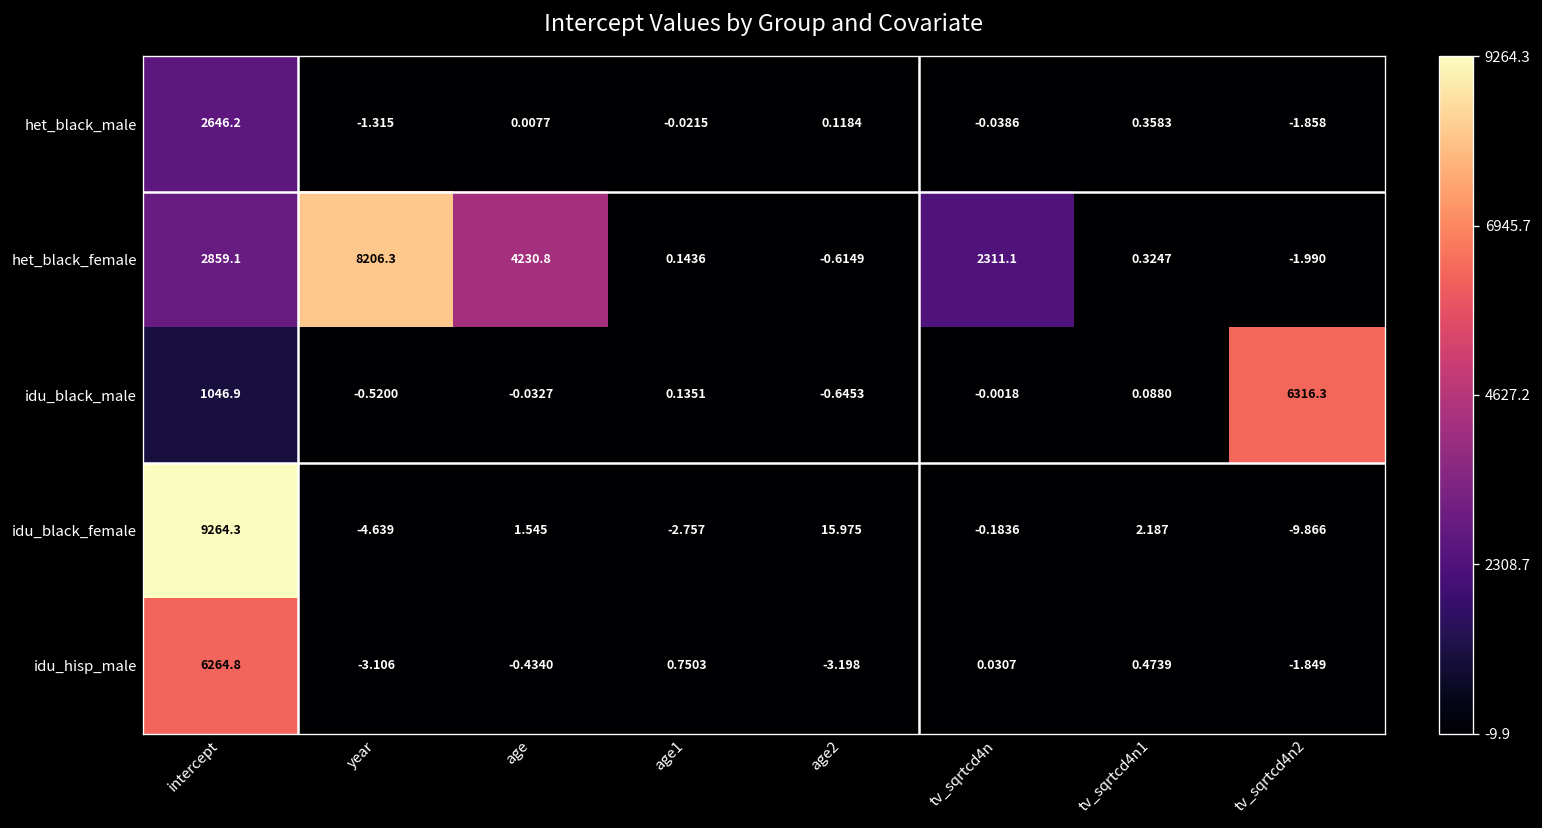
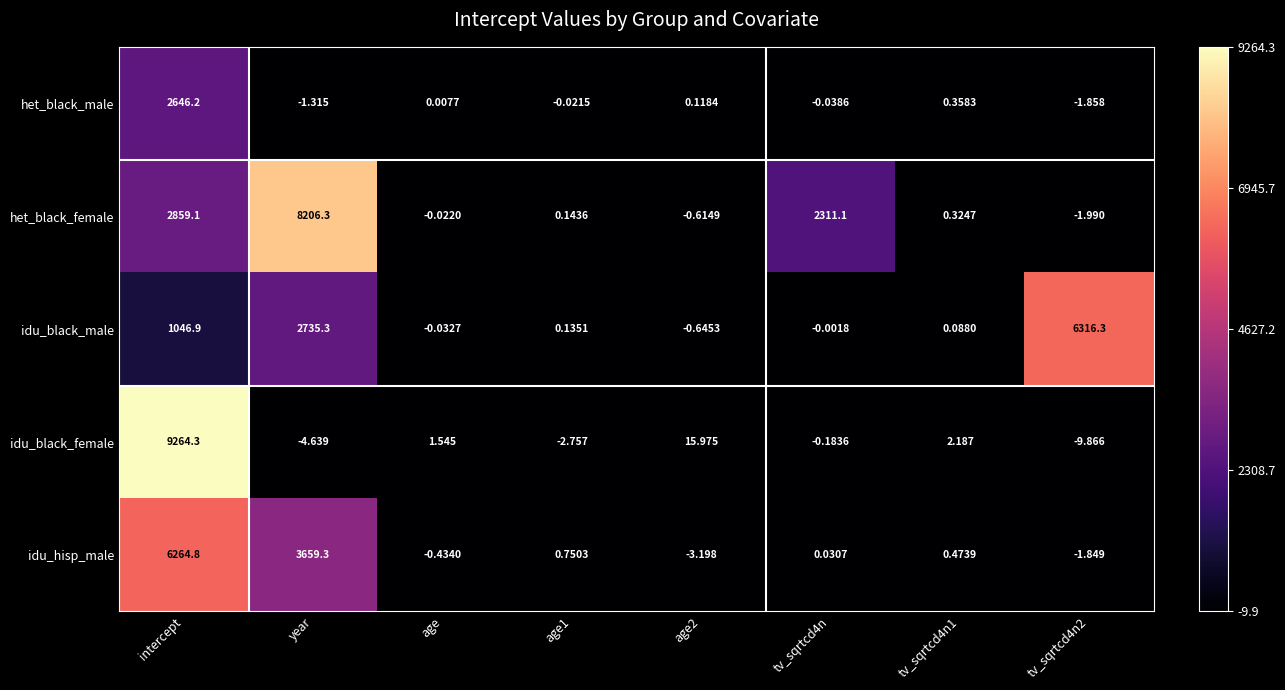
  {
    "het_black_male": {
      "intercept": 2646.2,
      "year": -1.315,
      "age": 0.0077,
      "age1": -0.0215,
      "age2": 0.1184,
      "tv_sqrtcd4n": -0.0386,
      "tv_sqrtcd4n1": 0.3583,
      "tv_sqrtcd4n2": -1.858
    },
    "het_black_female": {
      "intercept": 2859.1,
      "year": 8206.3,
-     "age": 4230.8,
+     "age": -0.0220,
      "age1": 0.1436,
      "age2": -0.6149,
      "tv_sqrtcd4n": 2311.1,
      "tv_sqrtcd4n1": 0.3247,
      "tv_sqrtcd4n2": -1.990
    },
    "idu_black_male": {
      "intercept": 1046.9,
-     "year": -0.5200,
+     "year": 2735.3,
      "age": -0.0327,
      "age1": 0.1351,
      "age2": -0.6453,
      "tv_sqrtcd4n": -0.0018,
      "tv_sqrtcd4n1": 0.0880,
      "tv_sqrtcd4n2": 6316.3
    },
    "idu_black_female": {
      "intercept": 9264.3,
      "year": -4.639,
      "age": 1.545,
      "age1": -2.757,
      "age2": 15.975,
      "tv_sqrtcd4n": -0.1836,
      "tv_sqrtcd4n1": 2.187,
      "tv_sqrtcd4n2": -9.866
    },
    "idu_hisp_male": {
      "intercept": 6264.8,
-     "year": -3.106,
+     "year": 3659.3,
      "age": -0.4340,
      "age1": 0.7503,
      "age2": -3.198,
      "tv_sqrtcd4n": 0.0307,
      "tv_sqrtcd4n1": 0.4739,
      "tv_sqrtcd4n2": -1.849
    }
  }
